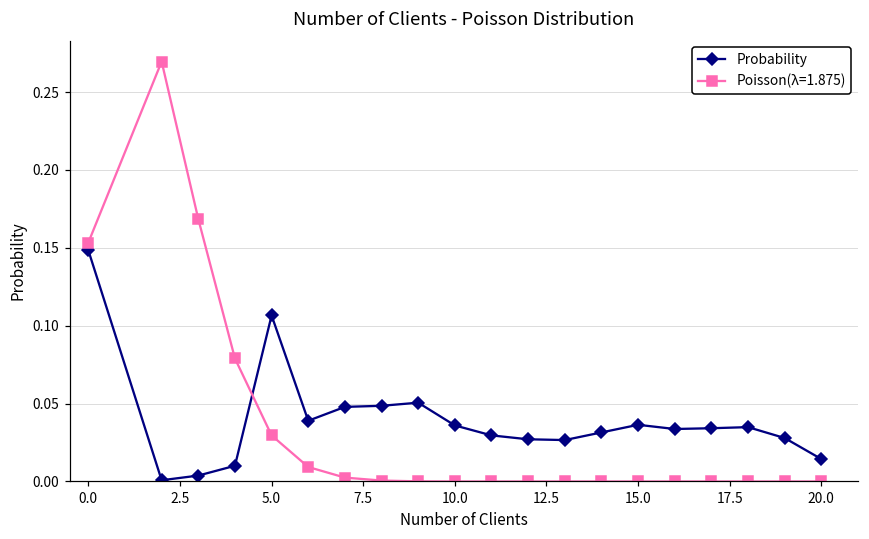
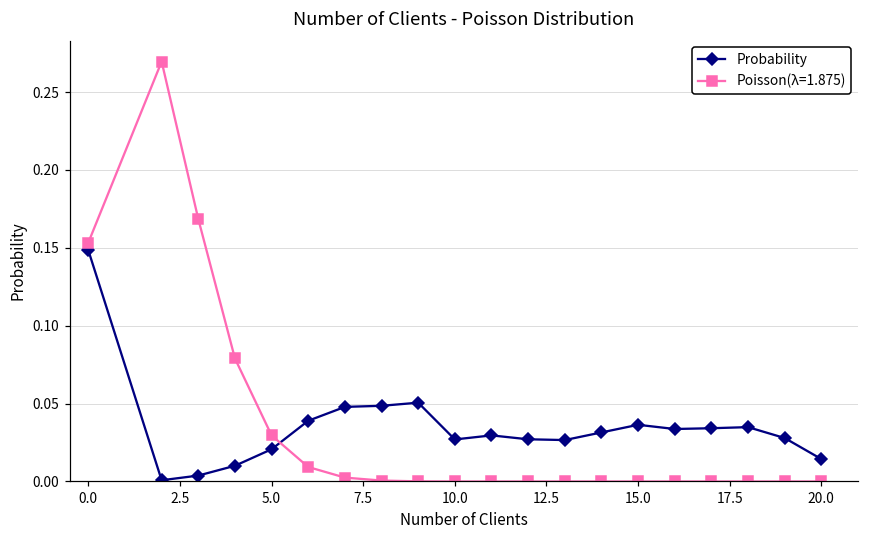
  {
    "Probability": {
      "0.0": 0.148,
-     "5.0": 0.107,
-     "10.0": 0.036,
+     "5.0": 0.021,
+     "10.0": 0.027,
      "15.0": 0.036,
      "20.0": 0.014
    },
    "Poisson(λ=1.875)": {
      "0.0": 0.153,
      "5.0": 0.030,
      "10.0": 0.000,
      "15.0": 0.000,
      "20.0": 0.000
    }
  }
